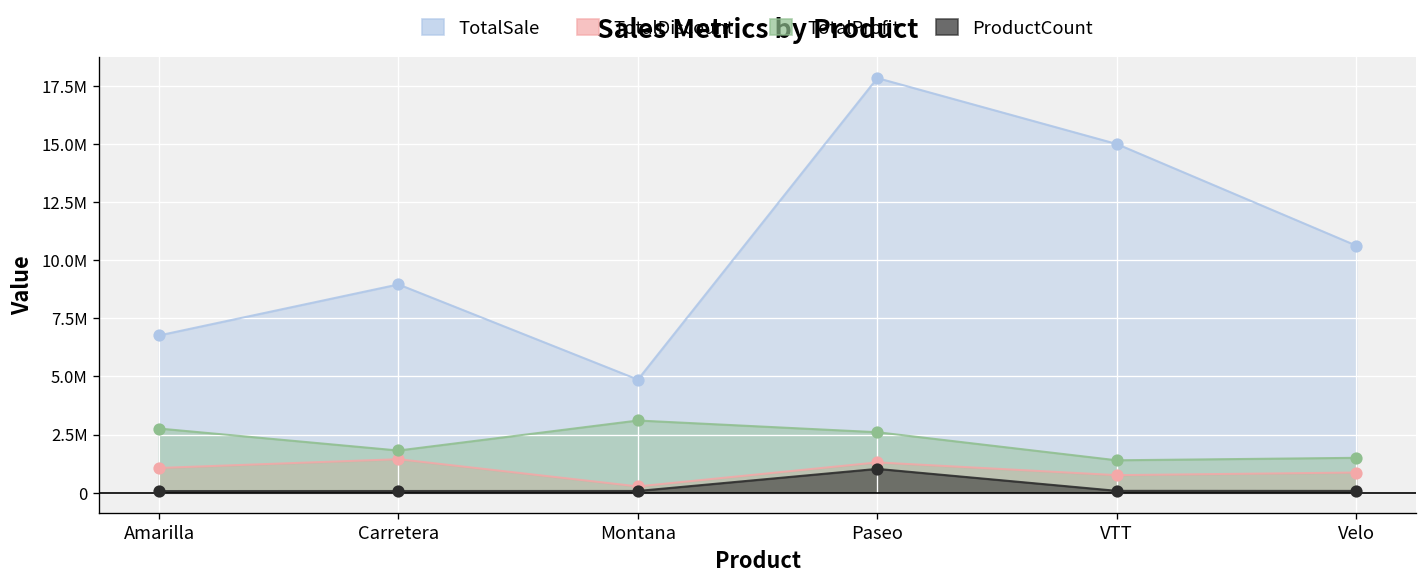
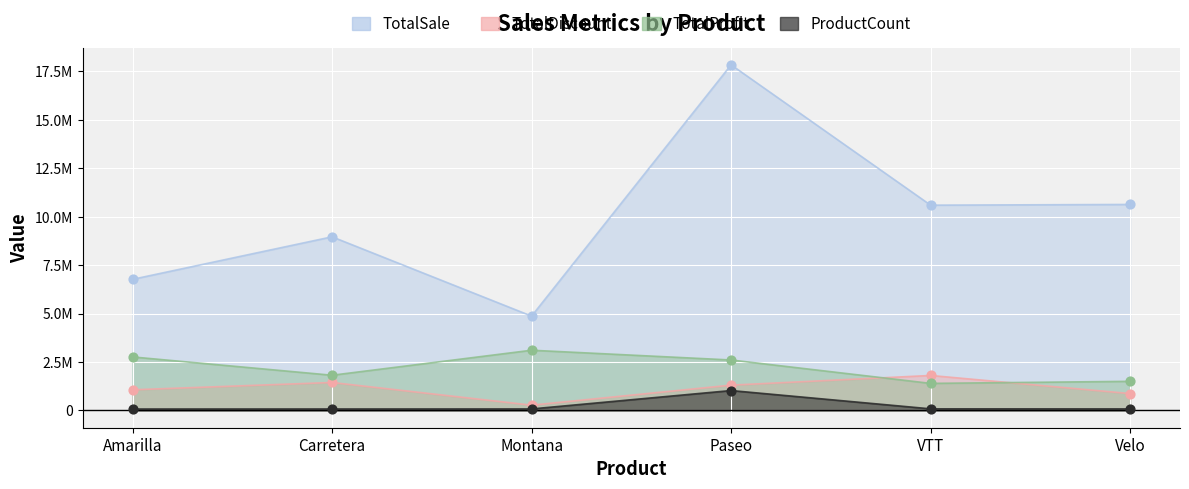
  {
    "TotalSale": {
      "Amarilla": 6800000,
      "Carretera": 9000000,
      "Montana": 4900000,
      "Paseo": 17800000,
-     "VTT": 15000000,
+     "VTT": 10600000,
      "Velo": 10600000
    },
    "TotalDiscount": {
      "Amarilla": 1100000,
      "Carretera": 1400000,
      "Montana": 300000,
      "Paseo": 1300000,
-     "VTT": 800000,
+     "VTT": 1800000,
      "Velo": 900000
    },
    "TotalProfit": {
      "Amarilla": 2800000,
      "Carretera": 1800000,
      "Montana": 3100000,
      "Paseo": 2600000,
      "VTT": 1400000,
      "Velo": 1500000
    },
    "ProductCount": {
      "Amarilla": 100000,
      "Carretera": 100000,
      "Montana": 100000,
      "Paseo": 1000000,
      "VTT": 100000,
      "Velo": 100000
    }
  }
